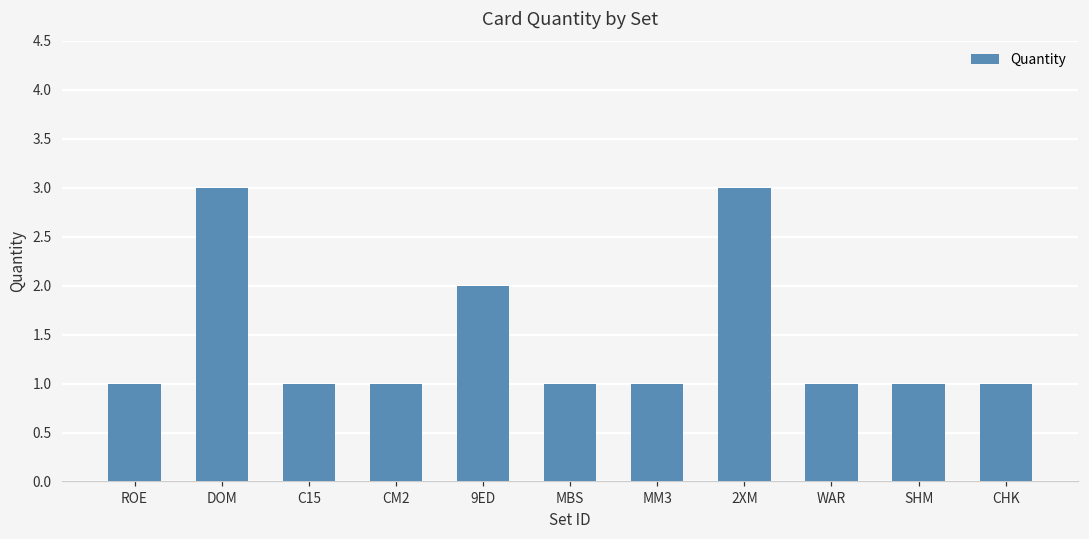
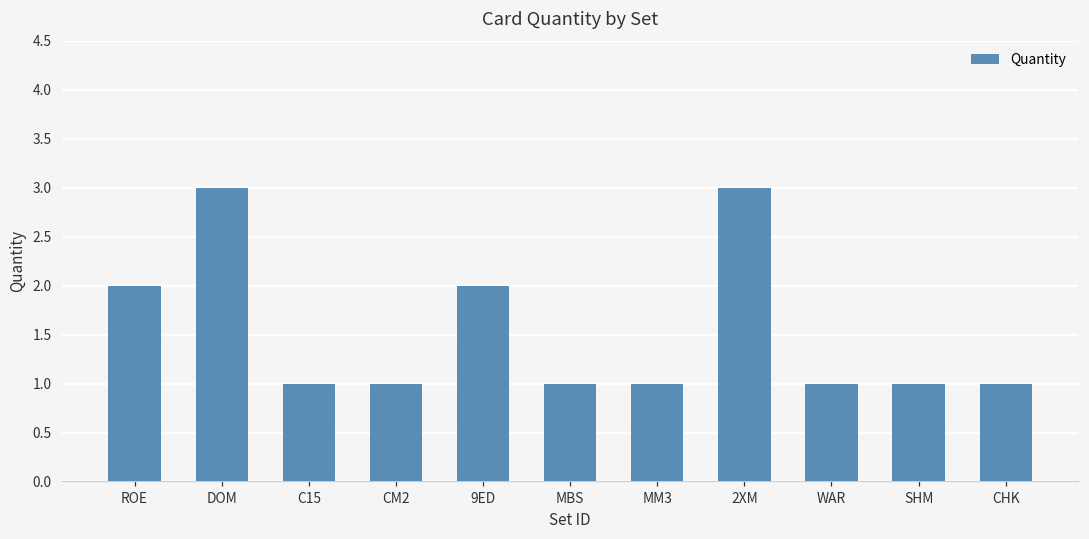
  {
-   "ROE": 1,
+   "ROE": 2,
    "DOM": 3,
    "C15": 1,
    "CM2": 1,
    "9ED": 2,
    "MBS": 1,
    "MM3": 1,
    "2XM": 3,
    "WAR": 1,
    "SHM": 1,
    "CHK": 1
  }
